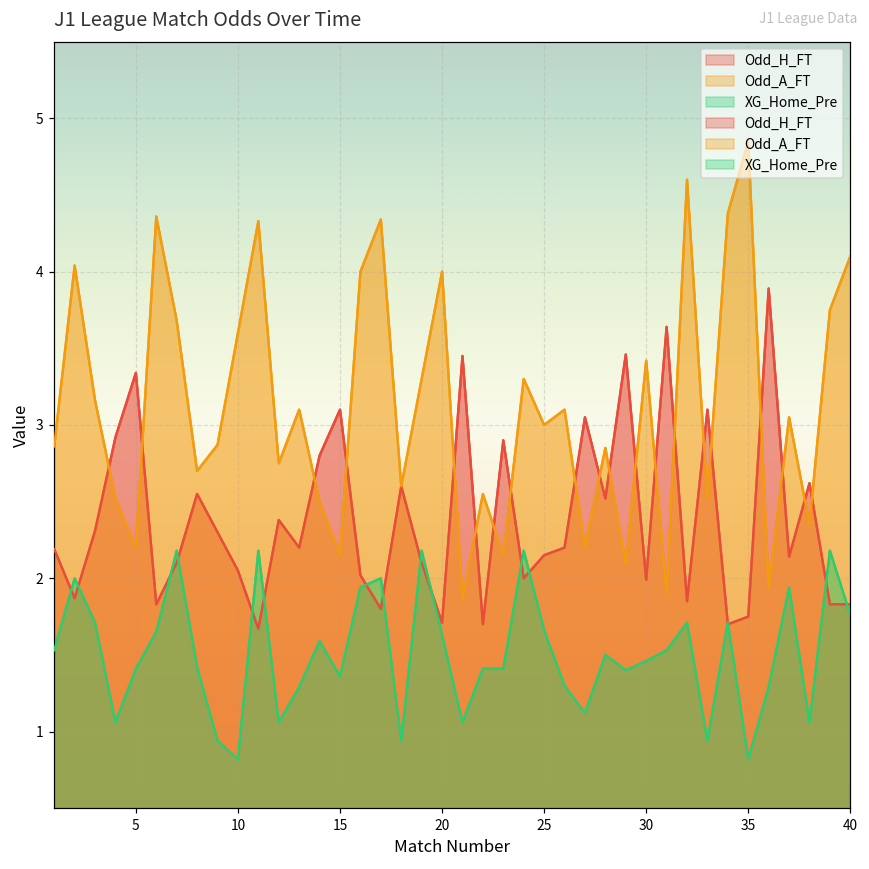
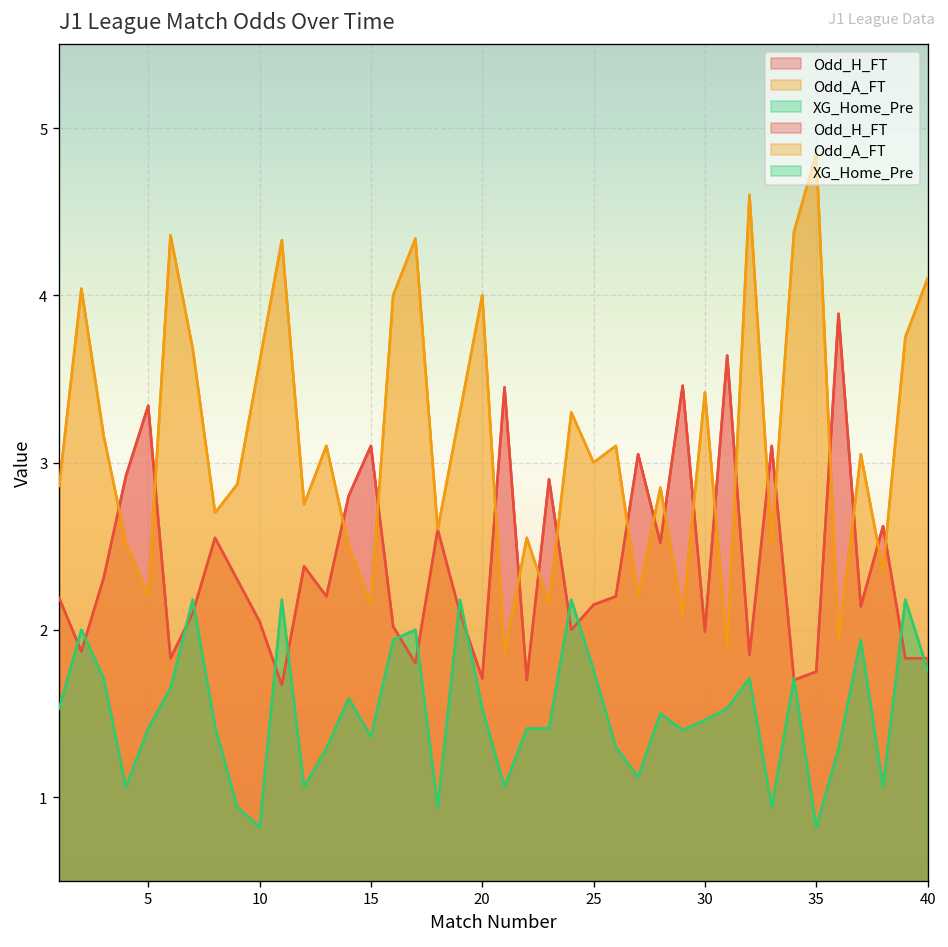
  {
    "XG_Home_Pre": {
      "5": 1.41,
      "10": 0.82,
      "15": 1.36,
-     "20": 1.63,
-     "25": 1.66,
+     "20": 1.53,
+     "25": 1.76,
      "30": 1.46,
      "35": 0.82,
      "40": 1.76
    }
  }
